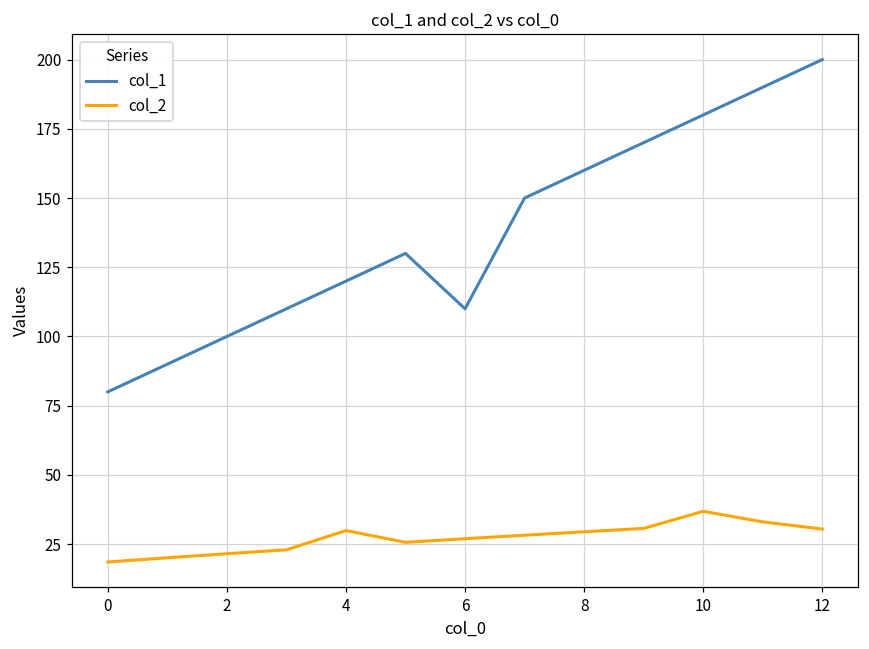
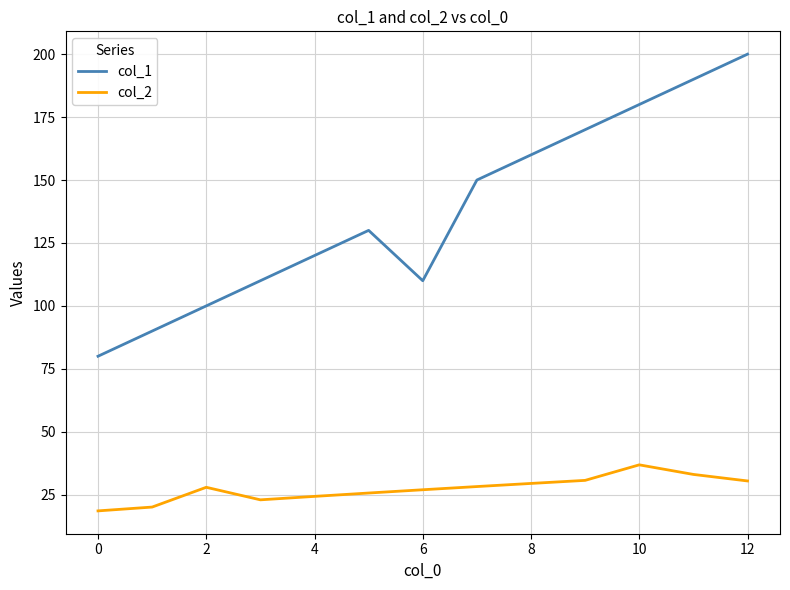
  {
    "col_1": {
      "0": 80,
      "2": 100,
      "4": 120,
      "6": 110,
      "8": 160,
      "10": 180,
      "12": 200
    },
    "col_2": {
      "0": 19,
-     "2": 22,
-     "4": 30,
+     "2": 28,
+     "4": 24,
      "6": 27,
      "8": 29,
      "10": 37,
      "12": 30
    }
  }
